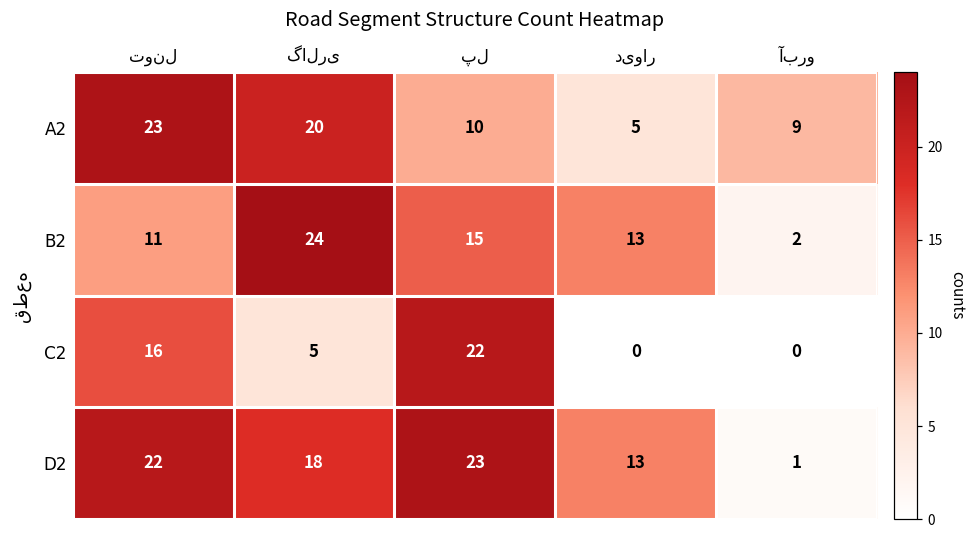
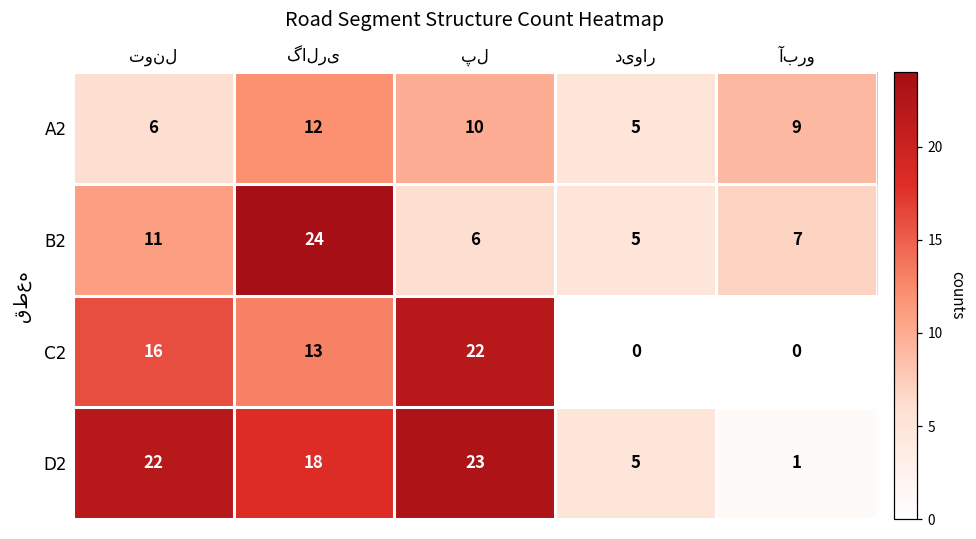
  {
    "A2": {
-     "تونل": 23,
-     "گالری": 20,
+     "تونل": 6,
+     "گالری": 12,
      "پل": 10,
      "دیوار": 5,
      "آبرو": 9
    },
    "B2": {
      "تونل": 11,
      "گالری": 24,
-     "پل": 15,
-     "دیوار": 13,
-     "آبرو": 2
+     "پل": 6,
+     "دیوار": 5,
+     "آبرو": 7
    },
    "C2": {
      "تونل": 16,
-     "گالری": 5,
+     "گالری": 13,
      "پل": 22,
      "دیوار": 0,
      "آبرو": 0
    },
    "D2": {
      "تونل": 22,
      "گالری": 18,
      "پل": 23,
-     "دیوار": 13,
+     "دیوار": 5,
      "آبرو": 1
    }
  }
